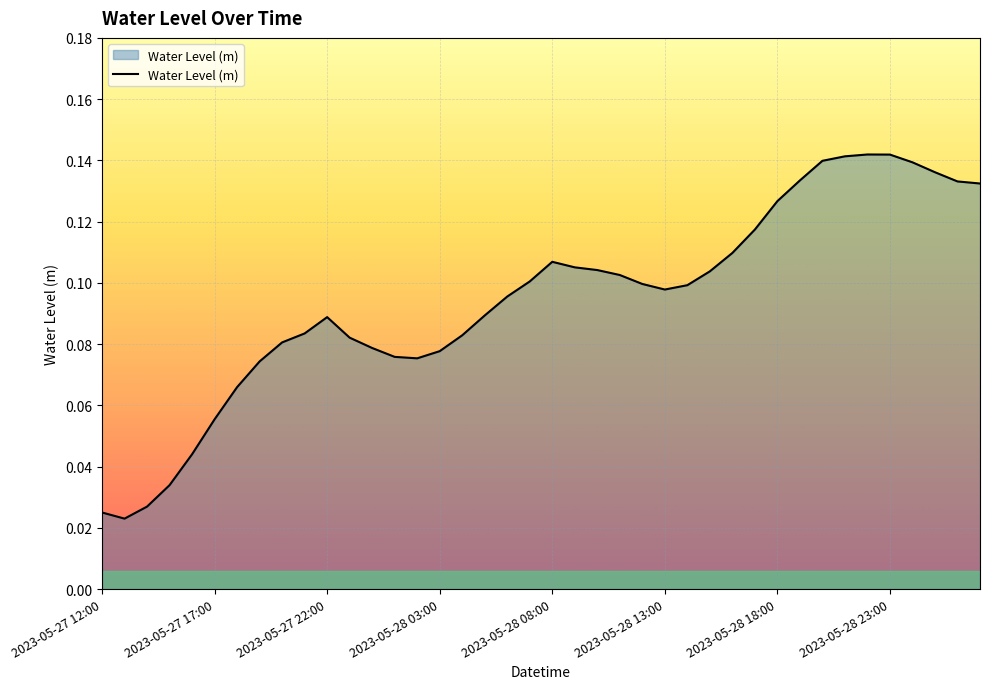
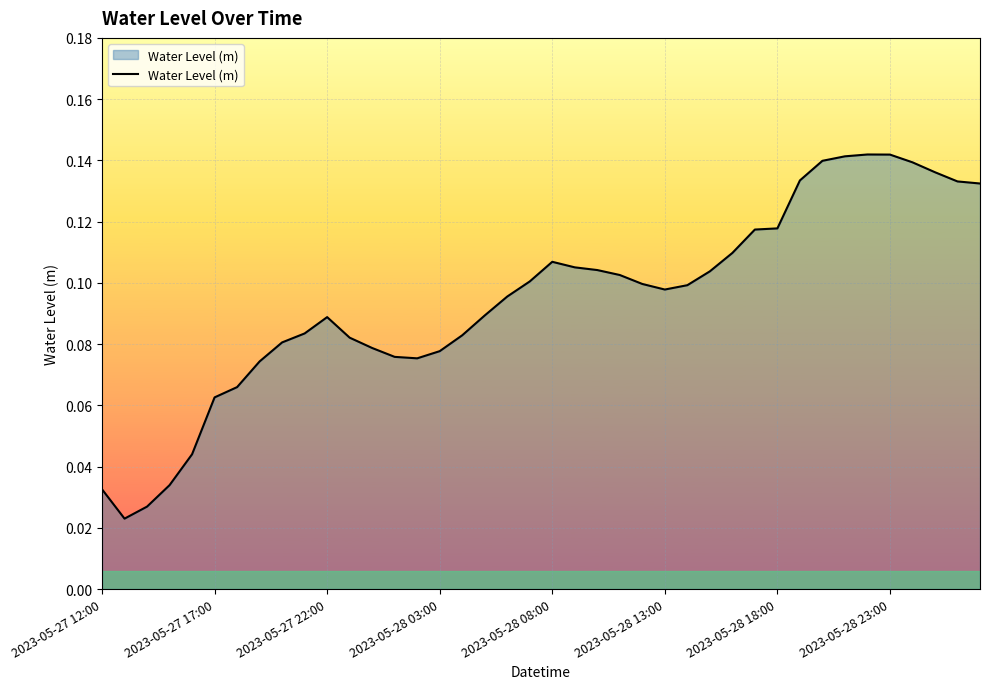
  {
-   "2023-05-27 12:00": 0.025,
-   "2023-05-27 17:00": 0.055,
+   "2023-05-27 12:00": 0.033,
+   "2023-05-27 17:00": 0.063,
    "2023-05-27 22:00": 0.089,
    "2023-05-28 03:00": 0.078,
    "2023-05-28 08:00": 0.107,
    "2023-05-28 13:00": 0.098,
-   "2023-05-28 18:00": 0.127,
+   "2023-05-28 18:00": 0.118,
    "2023-05-28 23:00": 0.142
  }
